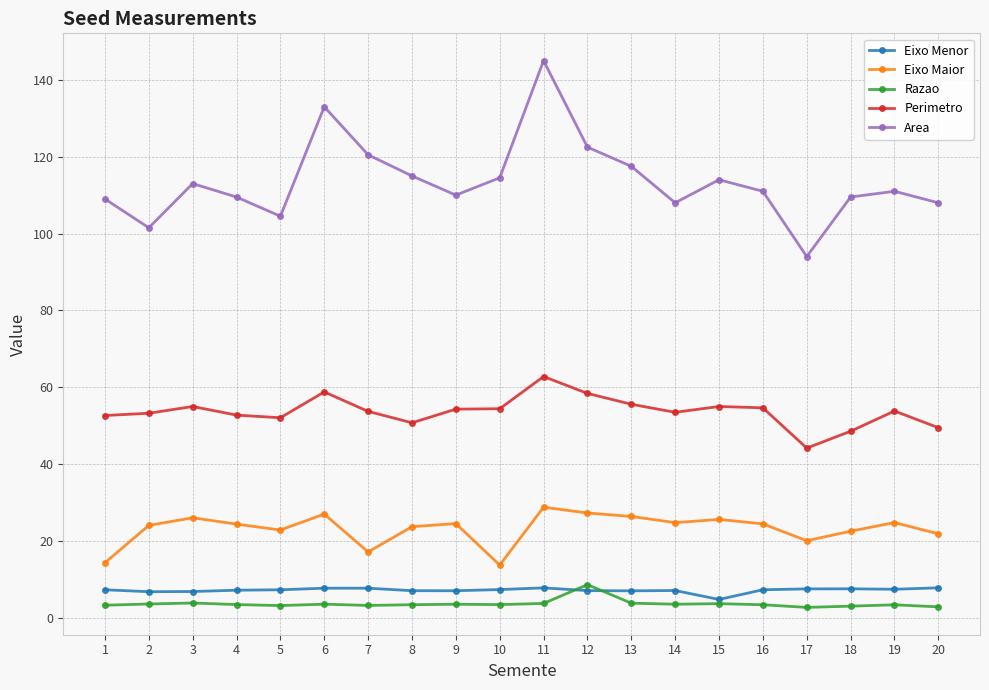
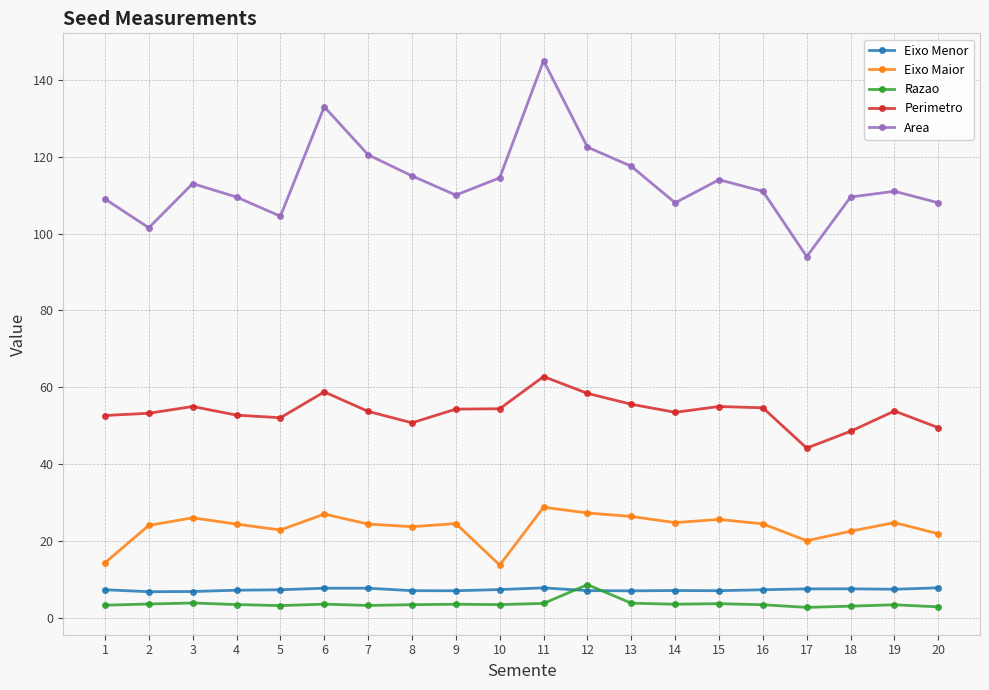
  {
    "Eixo Menor": {
      "1": 7,
      "2": 7,
      "3": 7,
      "4": 7,
      "5": 7,
      "6": 8,
      "7": 8,
      "8": 7,
      "9": 7,
      "10": 7,
      "11": 8,
      "12": 7,
      "13": 7,
      "14": 7,
-     "15": 5,
+     "15": 7,
      "16": 7,
      "17": 7,
      "18": 8,
      "19": 7,
      "20": 8
    },
    "Eixo Maior": {
      "1": 14,
      "2": 24,
      "3": 26,
      "4": 24,
      "5": 23,
      "6": 27,
-     "7": 17,
+     "7": 24,
      "8": 24,
      "9": 24,
      "10": 14,
      "11": 29,
      "12": 27,
      "13": 26,
      "14": 25,
      "15": 26,
      "16": 24,
      "17": 20,
      "18": 23,
      "19": 25,
      "20": 22
    },
    "Razao": {
      "1": 3,
      "2": 4,
      "3": 4,
      "4": 3,
      "5": 3,
      "6": 4,
      "7": 3,
      "8": 3,
      "9": 3,
      "10": 3,
      "11": 4,
      "12": 9,
      "13": 4,
      "14": 4,
      "15": 4,
      "16": 3,
      "17": 3,
      "18": 3,
      "19": 3,
      "20": 3
    },
    "Perimetro": {
      "1": 53,
      "2": 53,
      "3": 55,
      "4": 53,
      "5": 52,
      "6": 59,
      "7": 54,
      "8": 51,
      "9": 54,
      "10": 54,
      "11": 63,
      "12": 58,
      "13": 56,
      "14": 53,
      "15": 55,
      "16": 55,
      "17": 44,
      "18": 49,
      "19": 54,
      "20": 49
    },
    "Area": {
      "1": 109,
      "2": 102,
      "3": 113,
      "4": 110,
      "5": 105,
      "6": 133,
      "7": 121,
      "8": 115,
      "9": 110,
      "10": 115,
      "11": 145,
      "12": 123,
      "13": 118,
      "14": 108,
      "15": 114,
      "16": 111,
      "17": 94,
      "18": 110,
      "19": 111,
      "20": 108
    }
  }
